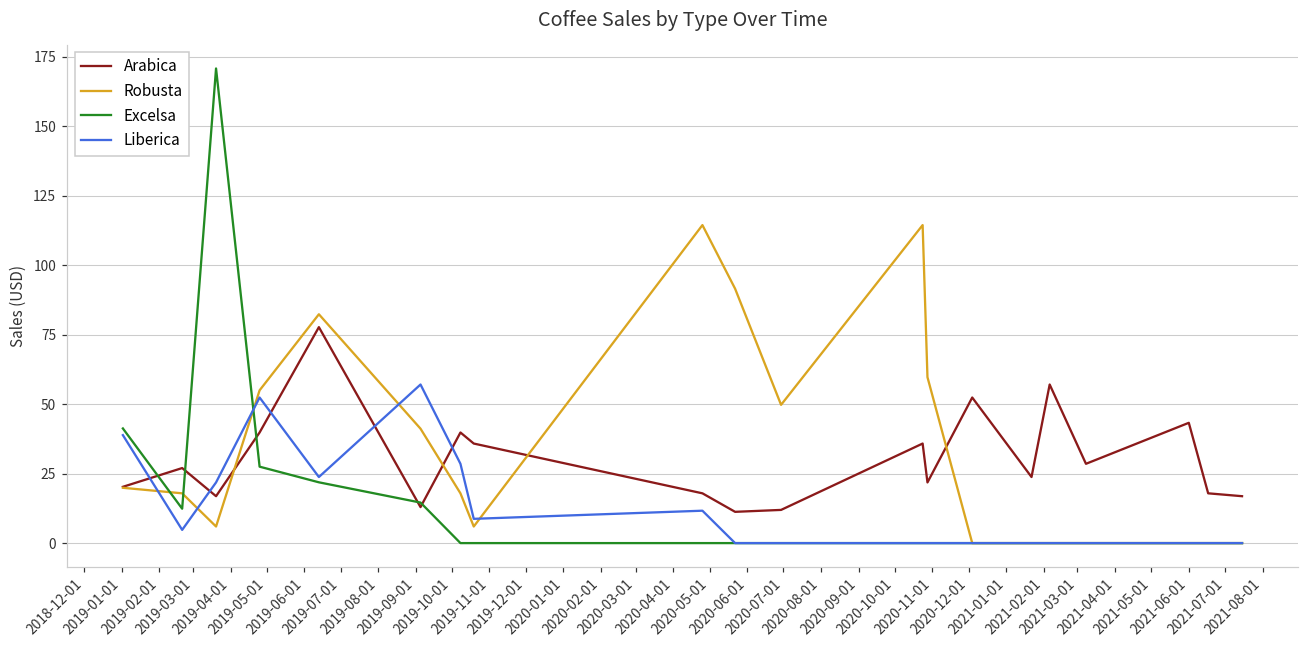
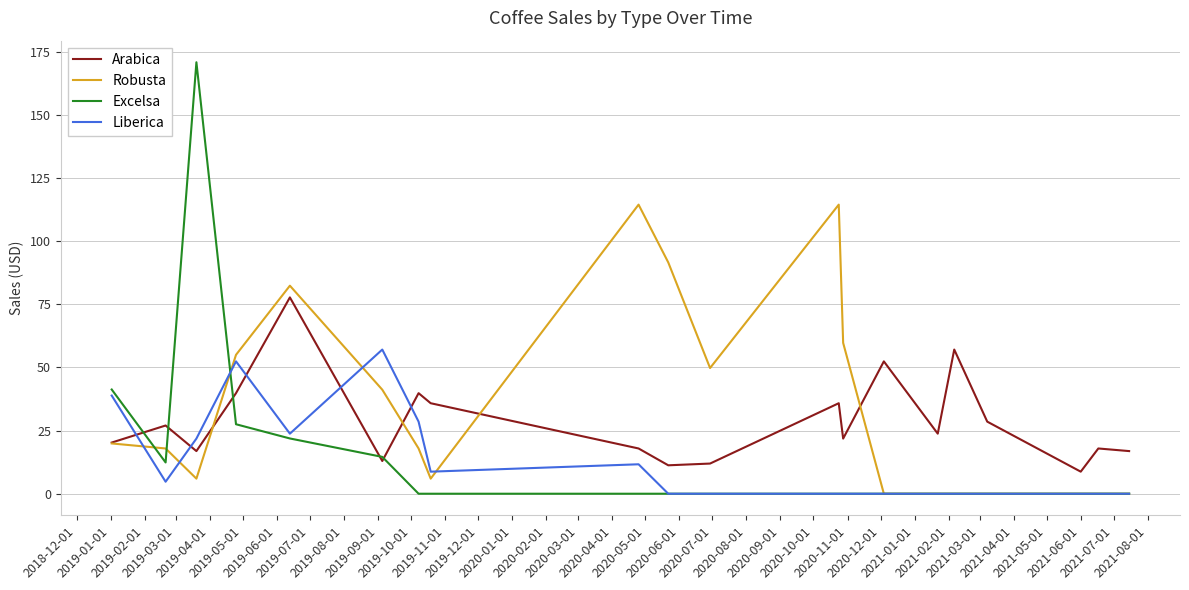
  {
    "Arabica": {
-     "2021-06-01": 43
+     "2021-06-01": 9
    }
  }
